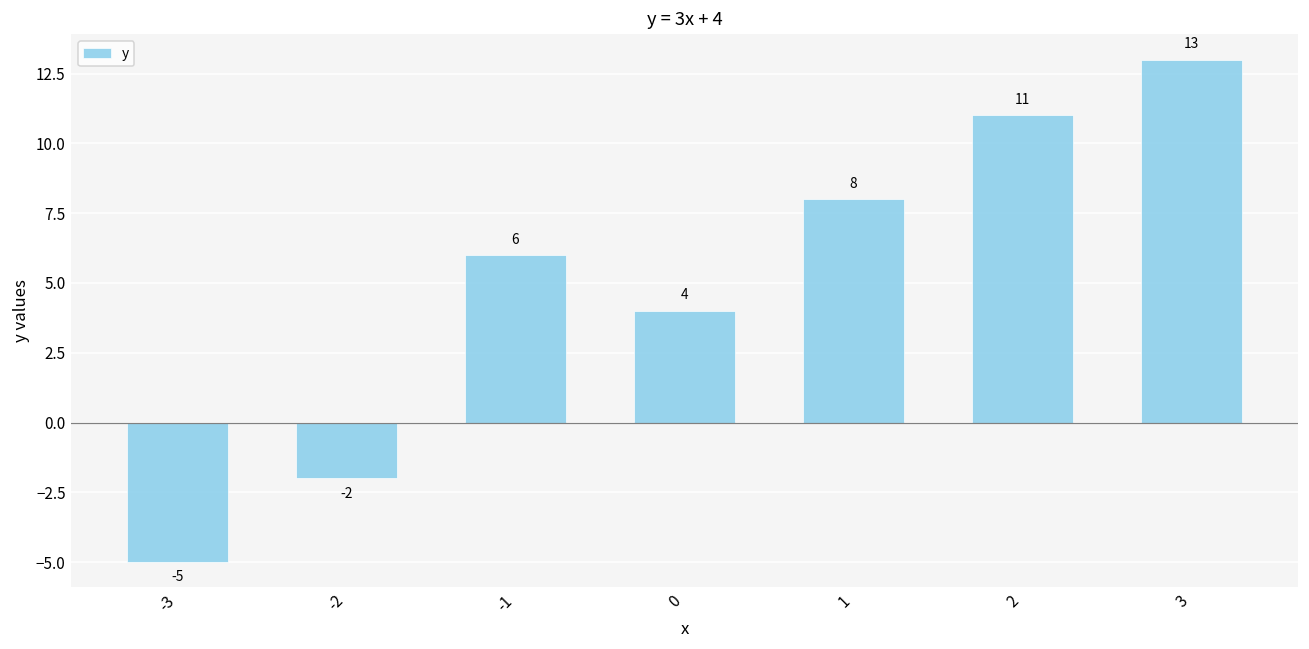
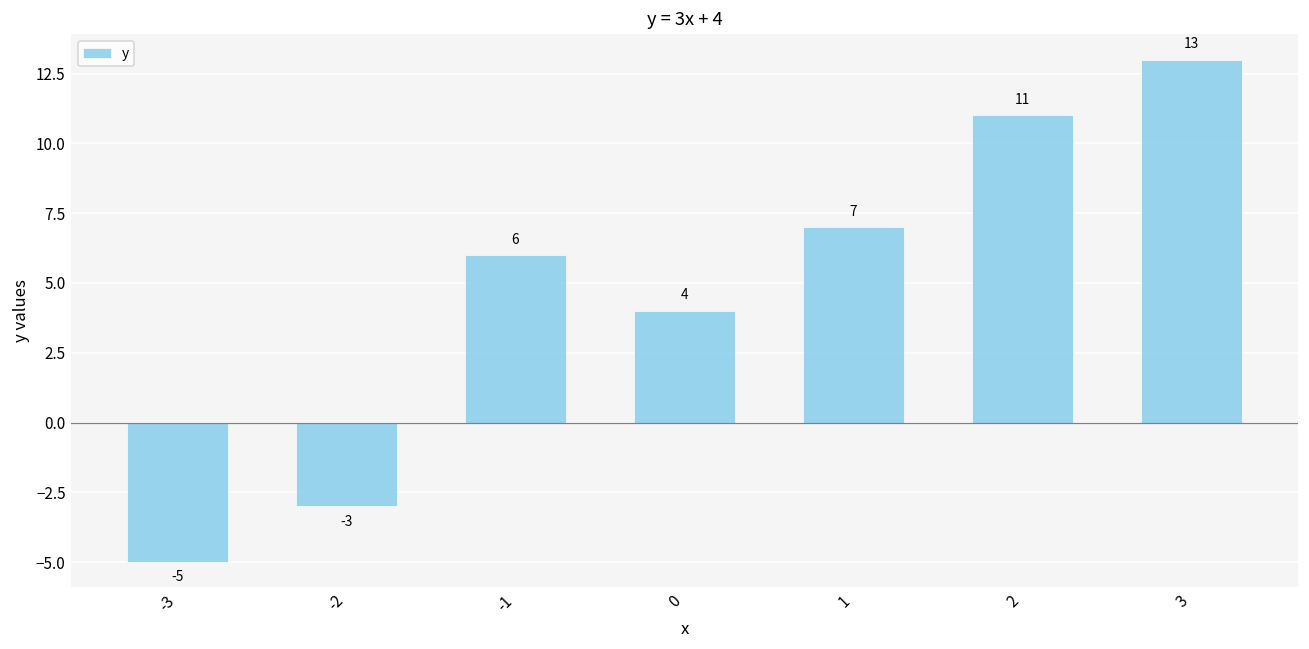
  {
    "-3": -5,
-   "-2": -2,
+   "-2": -3,
    "-1": 6,
    "0": 4,
-   "1": 8,
+   "1": 7,
    "2": 11,
    "3": 13
  }
